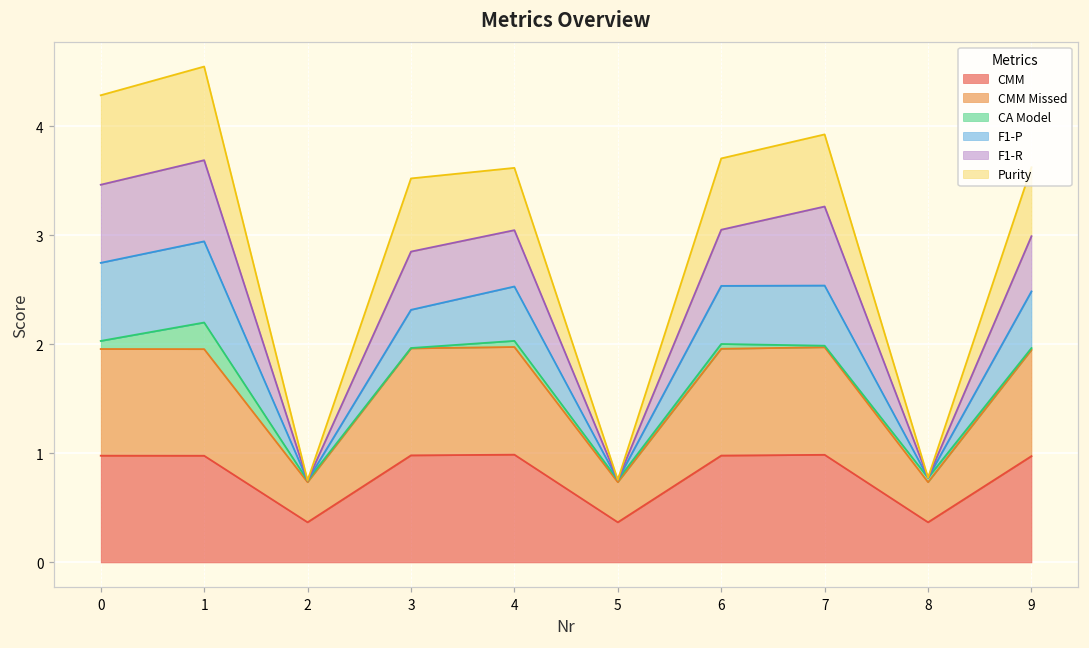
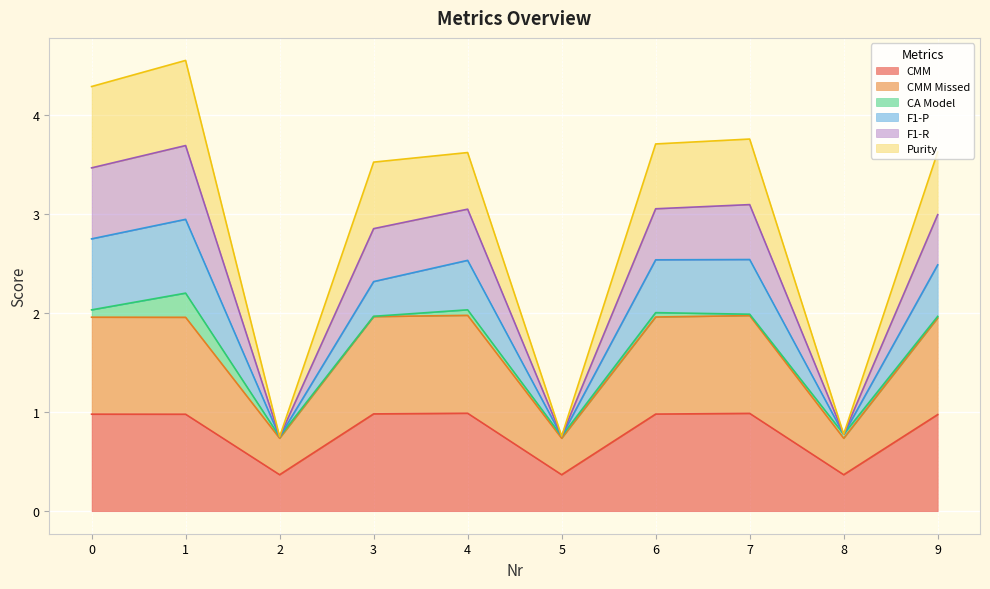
  {
    "CA Model": {
      "0": 0.1,
      "1": 0.2,
      "4": 0.1,
      "6": 0.0
    },
    "F1-P": {
      "0": 0.7,
      "1": 0.7,
      "3": 0.4,
      "4": 0.5,
      "6": 0.5,
      "7": 0.6,
      "9": 0.5
    },
    "F1-R": {
      "0": 0.7,
      "1": 0.7,
      "3": 0.5,
      "4": 0.5,
      "6": 0.5,
-     "7": 0.7,
+     "7": 0.6,
      "9": 0.5
    },
    "Purity": {
      "0": 0.8,
      "1": 0.9,
      "3": 0.7,
      "4": 0.6,
      "6": 0.7,
      "7": 0.7
    }
  }
